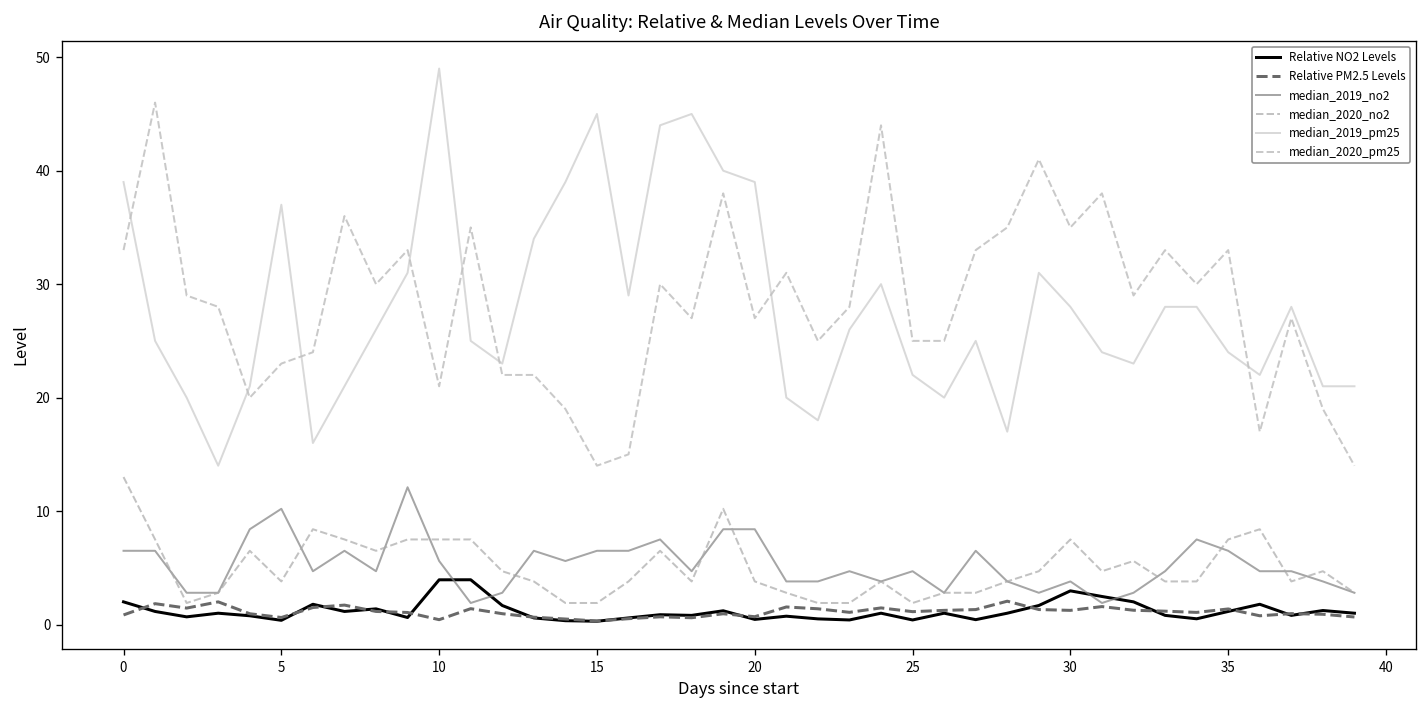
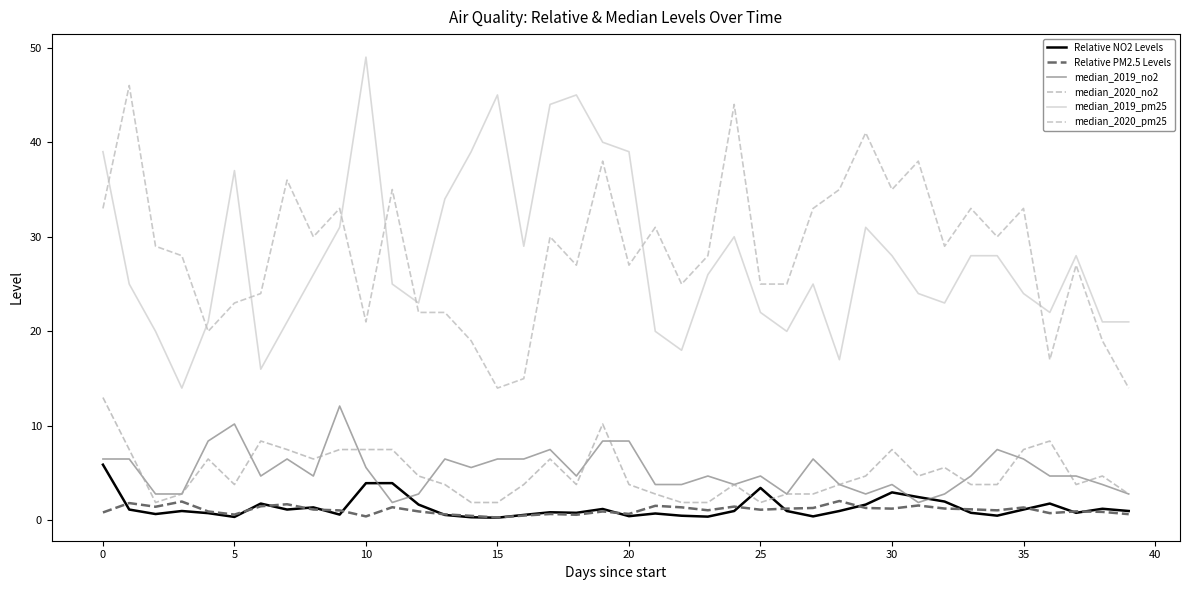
  {
    "Relative NO2 Levels": {
-     "0": 2,
+     "0": 6,
      "10": 4,
-     "25": 0,
+     "25": 3,
      "30": 3
    }
  }
